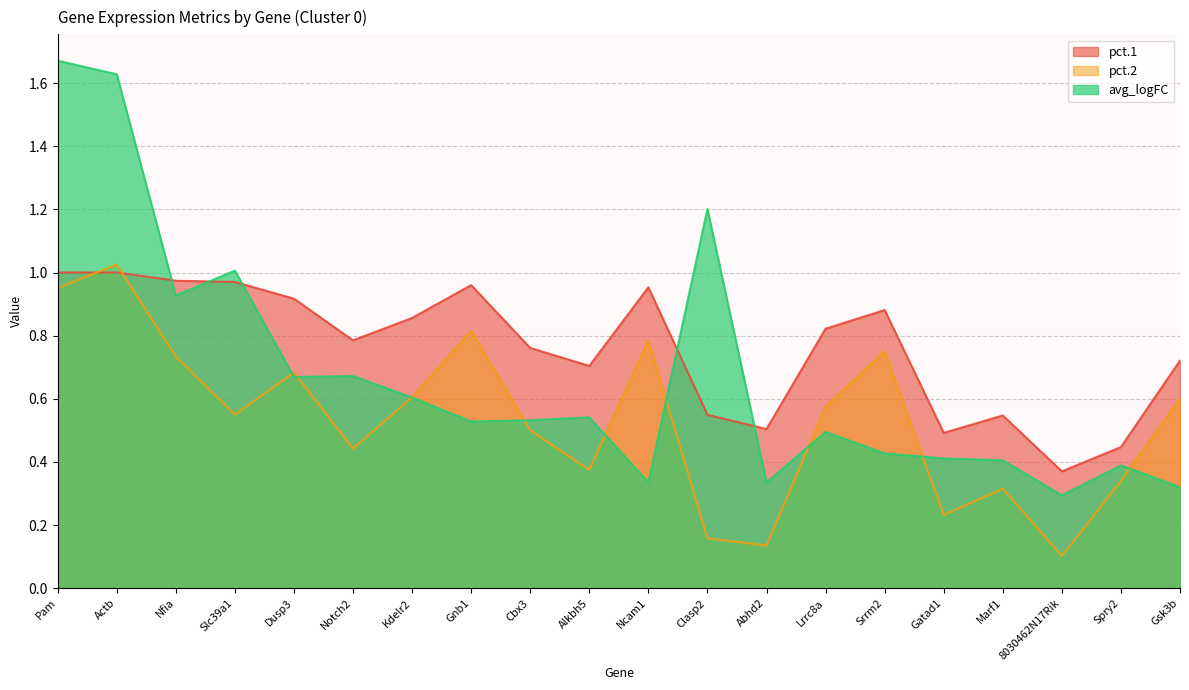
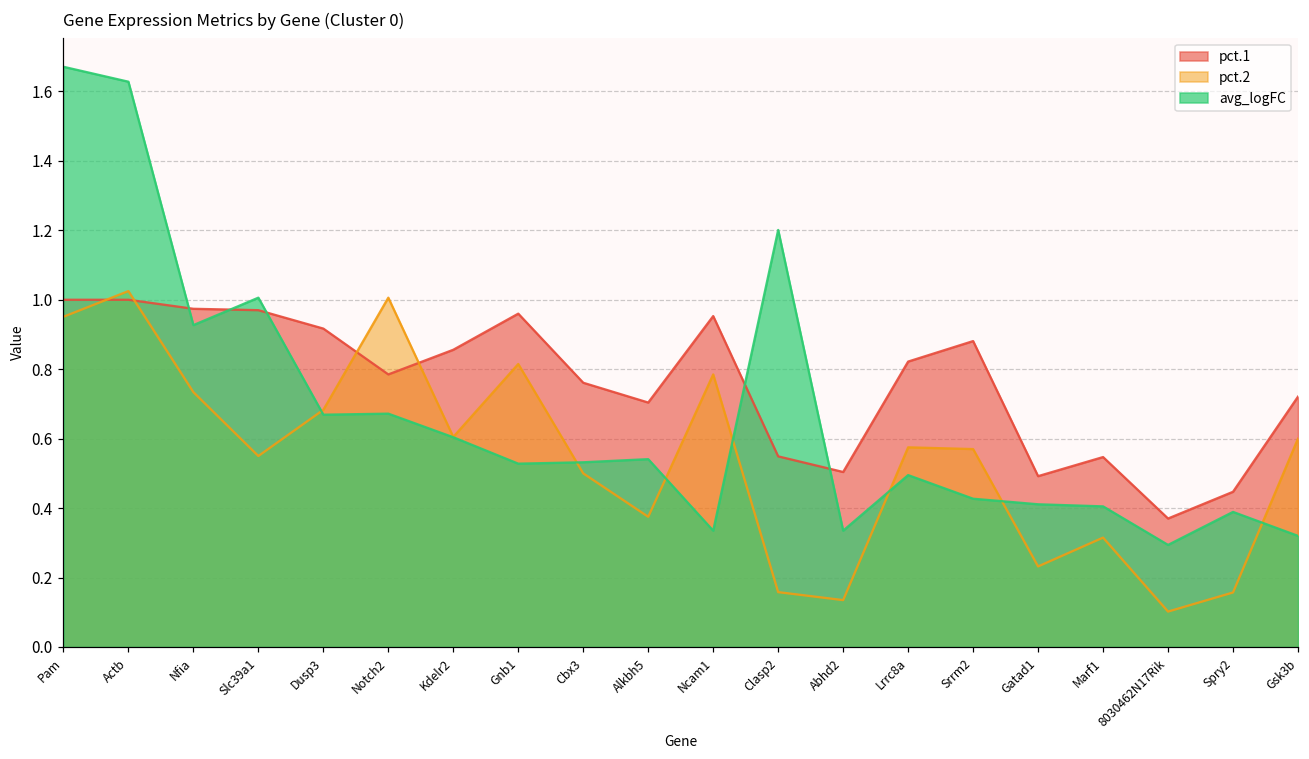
  {
    "pct.1": {
      "Pam": 1.00,
      "Actb": 1.00,
      "Nfia": 0.97,
      "Slc39a1": 0.97,
      "Dusp3": 0.92,
      "Notch2": 0.79,
      "Kdelr2": 0.86,
      "Gnb1": 0.96,
      "Cbx3": 0.76,
      "Alkbh5": 0.70,
      "Ncam1": 0.95,
      "Clasp2": 0.55,
      "Abhd2": 0.50,
      "Lrrc8a": 0.82,
      "Srrm2": 0.88,
      "Gatad1": 0.49,
      "Marf1": 0.55,
      "8030462N17Rik": 0.37,
      "Spry2": 0.45,
      "Gsk3b": 0.72
    },
    "pct.2": {
      "Pam": 0.95,
      "Actb": 1.03,
      "Nfia": 0.73,
      "Slc39a1": 0.55,
      "Dusp3": 0.68,
-     "Notch2": 0.44,
+     "Notch2": 1.01,
      "Gnb1": 0.82,
      "Cbx3": 0.50,
      "Alkbh5": 0.38,
      "Ncam1": 0.79,
      "Clasp2": 0.16,
      "Abhd2": 0.14,
      "Lrrc8a": 0.58,
-     "Srrm2": 0.75,
+     "Srrm2": 0.57,
      "Gatad1": 0.23,
      "Marf1": 0.32,
      "8030462N17Rik": 0.10,
-     "Spry2": 0.34,
+     "Spry2": 0.16,
      "Gsk3b": 0.60
    },
    "avg_logFC": {
      "Pam": 1.67,
      "Actb": 1.63,
      "Nfia": 0.93,
      "Slc39a1": 1.01,
      "Dusp3": 0.67,
      "Notch2": 0.67,
      "Gnb1": 0.53,
      "Cbx3": 0.53,
      "Alkbh5": 0.54,
      "Ncam1": 0.34,
      "Clasp2": 1.20,
      "Abhd2": 0.34,
      "Lrrc8a": 0.50,
      "Srrm2": 0.43,
      "Gatad1": 0.41,
      "Marf1": 0.41,
      "8030462N17Rik": 0.29,
      "Spry2": 0.39,
      "Gsk3b": 0.32
    }
  }
